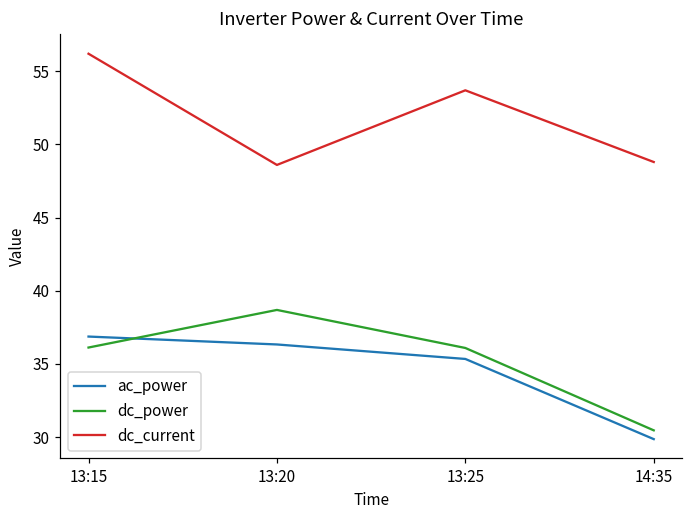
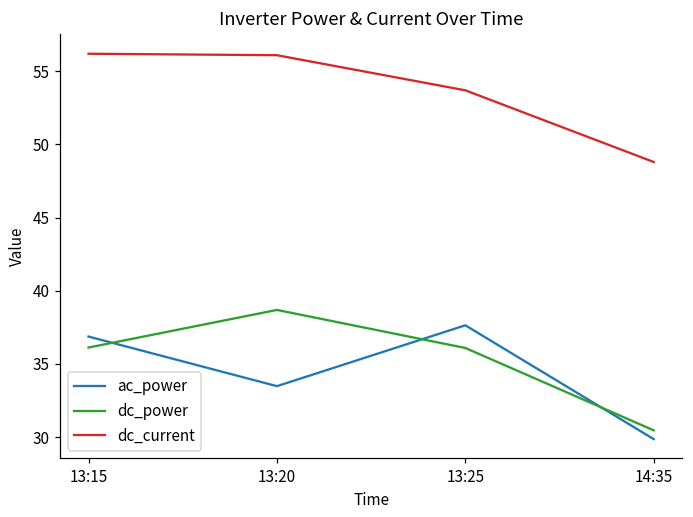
  {
    "ac_power": {
      "13:15": 36.9,
-     "13:20": 36.3,
-     "13:25": 35.3,
+     "13:20": 33.5,
+     "13:25": 37.6,
      "14:35": 29.9
    },
    "dc_power": {
      "13:15": 36.1,
      "13:20": 38.7,
      "13:25": 36.1,
      "14:35": 30.5
    },
    "dc_current": {
      "13:15": 56.2,
-     "13:20": 48.6,
+     "13:20": 56.1,
      "13:25": 53.7,
      "14:35": 48.8
    }
  }
